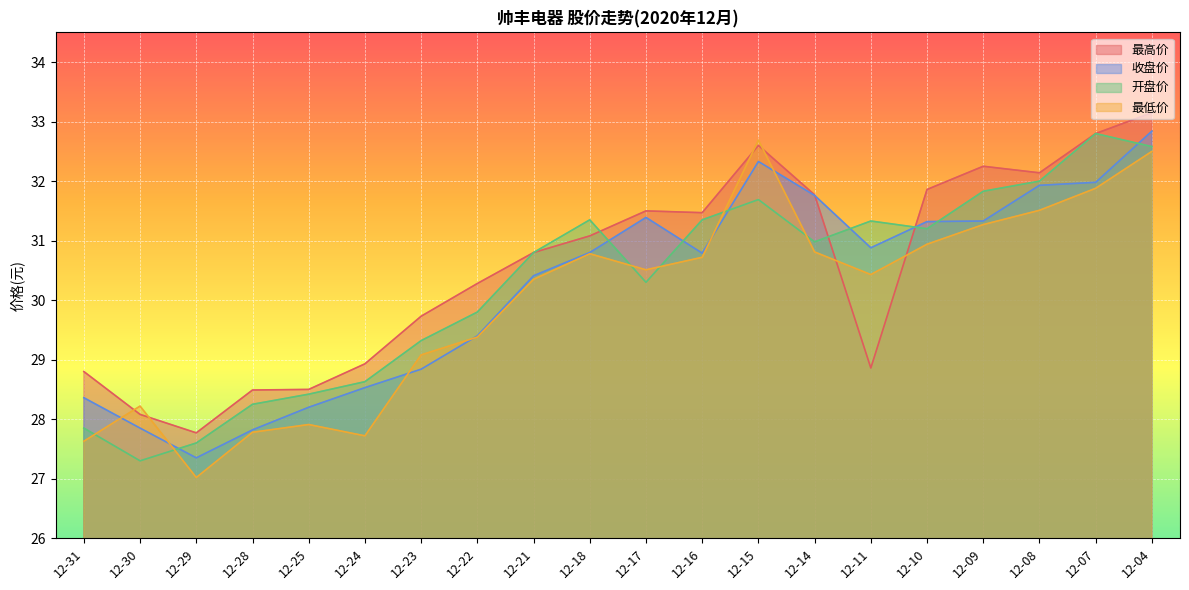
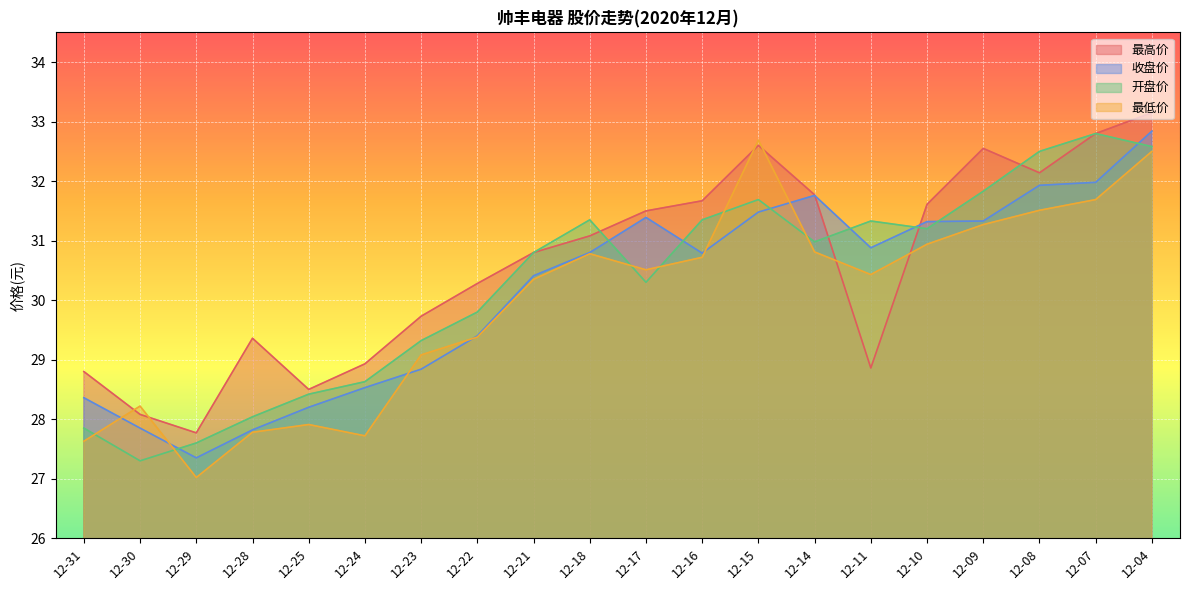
  {
    "最高价": {
      "12-31": 28.8,
      "12-30": 28.1,
      "12-29": 27.8,
-     "12-28": 28.5,
+     "12-28": 29.4,
      "12-25": 28.5,
      "12-24": 28.9,
      "12-23": 29.7,
      "12-22": 30.3,
      "12-18": 31.1,
      "12-17": 31.5,
-     "12-16": 31.5,
+     "12-16": 31.7,
      "12-15": 32.6,
      "12-11": 28.9,
-     "12-10": 31.9,
-     "12-09": 32.3,
+     "12-10": 31.6,
+     "12-09": 32.6,
      "12-08": 32.1
    },
    "收盘价": {
      "12-31": 28.4,
      "12-30": 27.9,
      "12-29": 27.4,
      "12-25": 28.2,
      "12-24": 28.5,
      "12-23": 28.8,
      "12-21": 30.4,
      "12-17": 31.4,
      "12-16": 30.8,
-     "12-15": 32.3,
+     "12-15": 31.5,
      "12-11": 30.9,
      "12-10": 31.3,
      "12-09": 31.3,
      "12-08": 31.9,
      "12-07": 32.0,
      "12-04": 32.8
    },
    "开盘价": {
      "12-31": 27.9,
      "12-30": 27.3,
      "12-29": 27.6,
-     "12-28": 28.3,
+     "12-28": 28.0,
      "12-25": 28.4,
      "12-24": 28.6,
      "12-23": 29.3,
      "12-22": 29.8,
      "12-18": 31.4,
      "12-17": 30.3,
      "12-16": 31.4,
      "12-15": 31.7,
      "12-14": 31.0,
      "12-11": 31.3,
      "12-10": 31.2,
      "12-09": 31.8,
-     "12-08": 32.0,
+     "12-08": 32.5,
      "12-04": 32.6
    },
    "最低价": {
      "12-31": 27.6,
      "12-30": 28.2,
      "12-29": 27.0,
      "12-25": 27.9,
      "12-24": 27.7,
      "12-23": 29.1,
      "12-21": 30.4,
      "12-17": 30.5,
      "12-16": 30.7,
      "12-15": 32.7,
      "12-14": 30.8,
      "12-11": 30.4,
      "12-10": 30.9,
      "12-09": 31.3,
      "12-08": 31.5,
-     "12-07": 31.9,
+     "12-07": 31.7,
      "12-04": 32.5
    }
  }
